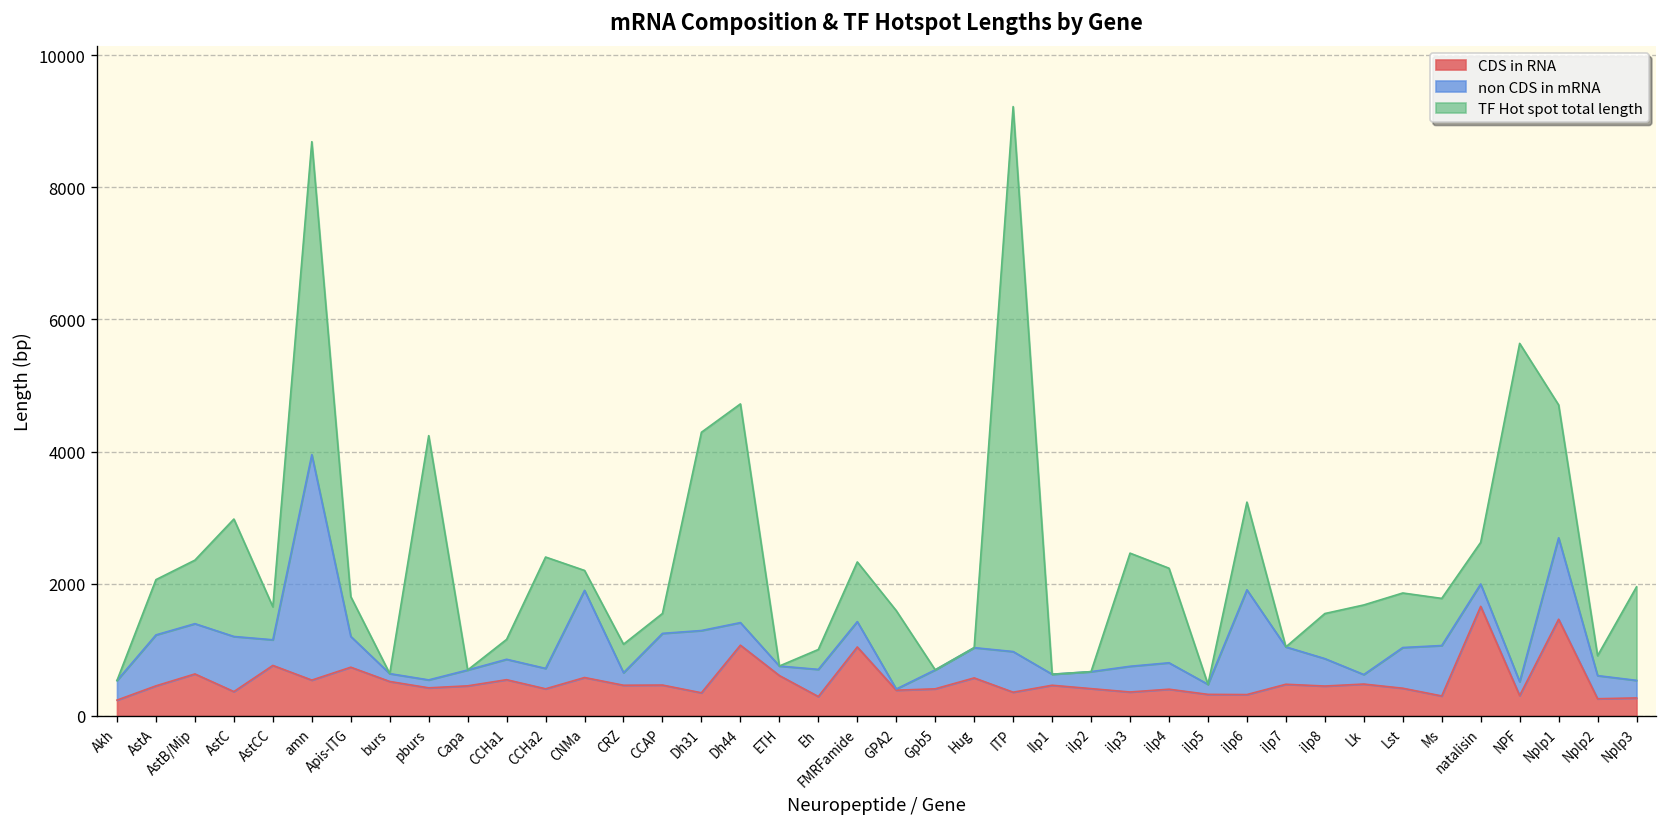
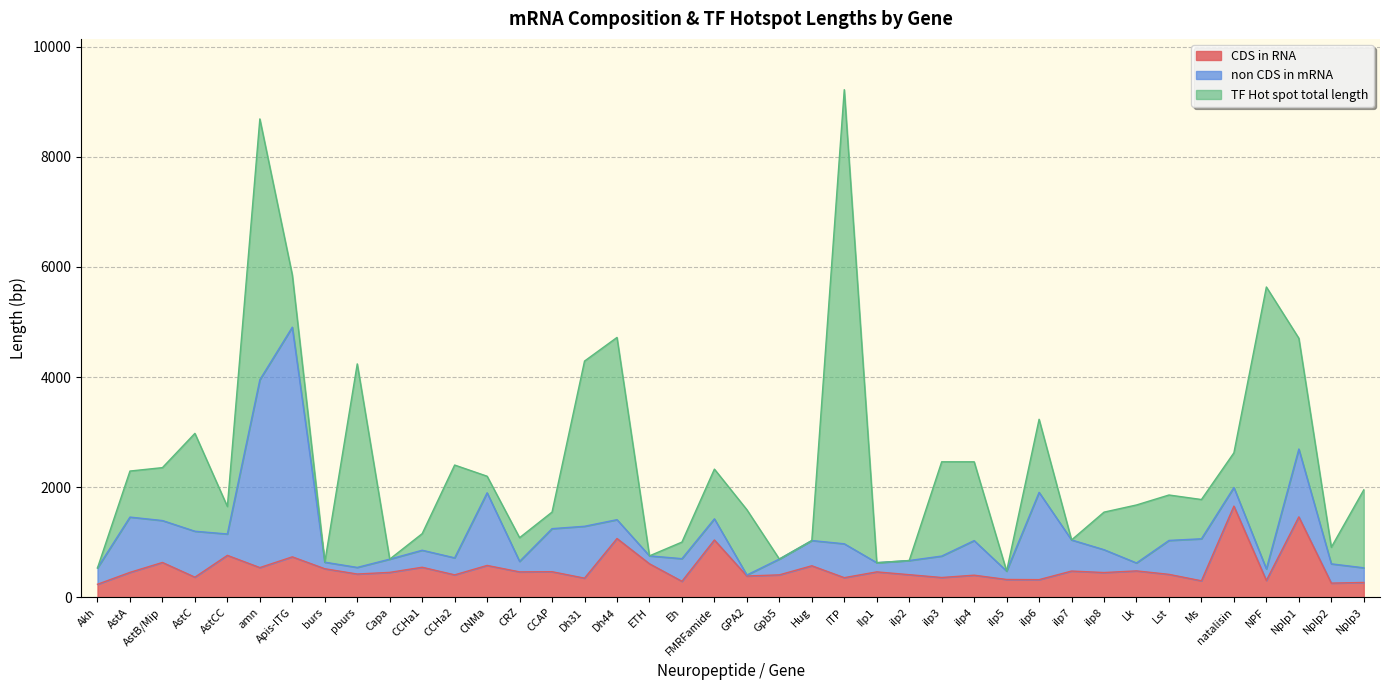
  {
    "CDS in RNA": {
      "Akh": 200,
      "AstA": 500,
      "AstB/Mip": 600,
      "AstC": 400,
      "AstCC": 800,
      "amn": 500,
      "Apis-ITG": 700,
      "burs": 500,
      "pburs": 400,
      "Capa": 500,
      "CCHa1": 500,
      "CCHa2": 400,
      "CNMa": 600,
      "CRZ": 500,
      "CCAP": 500,
      "Dh31": 400,
      "Dh44": 1100,
      "ETH": 600,
      "Eh": 300,
      "FMRFamide": 1000,
      "Gpb5": 400,
      "Hug": 600,
      "ITP": 400,
      "Ilp1": 500,
      "ilp2": 400,
      "ilp3": 400,
      "ilp4": 400,
      "ilp5": 300,
      "ilp6": 300,
      "ilp7": 500,
      "ilp8": 500,
      "Lk": 500,
      "Lst": 400,
      "Ms": 300,
      "natalisin": 1700,
      "NPF": 300,
      "Nplp1": 1500,
      "Nplp2": 300,
      "Nplp3": 300
    },
    "non CDS in mRNA": {
-     "AstA": 800,
+     "AstA": 1000,
      "AstB/Mip": 800,
      "AstC": 800,
      "AstCC": 400,
      "amn": 3400,
-     "Apis-ITG": 500,
+     "Apis-ITG": 4200,
      "pburs": 100,
      "CCHa1": 300,
      "CCHa2": 300,
      "CNMa": 1300,
      "CRZ": 200,
      "CCAP": 800,
      "Dh31": 900,
      "Dh44": 300,
      "Eh": 400,
      "FMRFamide": 400,
      "ITP": 600,
      "ilp3": 400,
-     "ilp4": 400,
+     "ilp4": 600,
      "ilp6": 1600,
      "ilp8": 400,
      "Lk": 100,
      "Lst": 600,
      "Ms": 800,
      "natalisin": 300,
      "NPF": 200,
      "Nplp1": 1200,
      "Nplp2": 400,
      "Nplp3": 300
    },
    "TF Hot spot total length": {
      "AstA": 800,
      "AstB/Mip": 1000,
      "AstC": 1800,
      "AstCC": 500,
      "amn": 4700,
-     "Apis-ITG": 600,
+     "Apis-ITG": 900,
      "pburs": 3700,
      "CCHa1": 300,
      "CCHa2": 1700,
      "CNMa": 300,
      "CRZ": 400,
      "CCAP": 300,
      "Dh31": 3000,
      "Dh44": 3300,
      "Eh": 300,
      "FMRFamide": 900,
      "GPA2": 1200,
      "ITP": 8200,
      "ilp3": 1700,
      "ilp4": 1400,
      "ilp6": 1300,
      "ilp8": 700,
      "Lk": 1100,
      "Lst": 800,
      "Ms": 700,
      "natalisin": 600,
      "NPF": 5100,
      "Nplp1": 2000,
      "Nplp2": 300,
      "Nplp3": 1400
    }
  }
